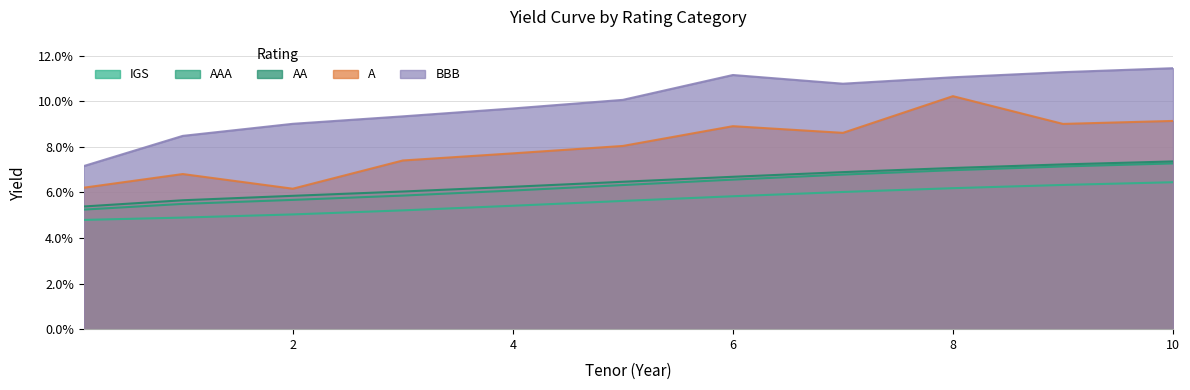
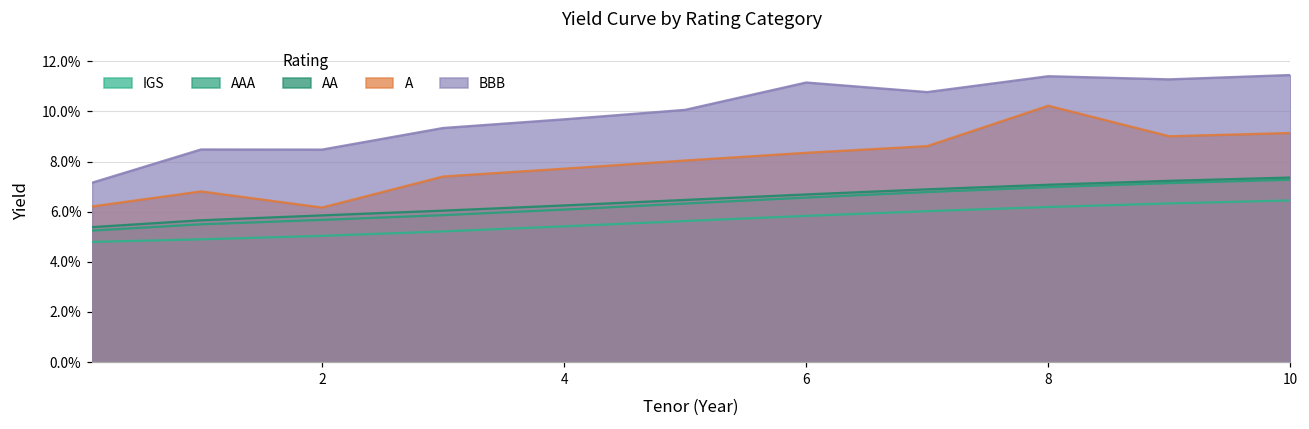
  {
    "A": {
      "2": "6.2%",
      "4": "7.7%",
-     "6": "8.9%",
+     "6": "8.3%",
      "8": "10.2%",
      "10": "9.1%"
    },
    "BBB": {
-     "2": "9.0%",
+     "2": "8.5%",
      "4": "9.7%",
      "6": "11.2%",
-     "8": "11.1%",
+     "8": "11.4%",
      "10": "11.5%"
    }
  }
